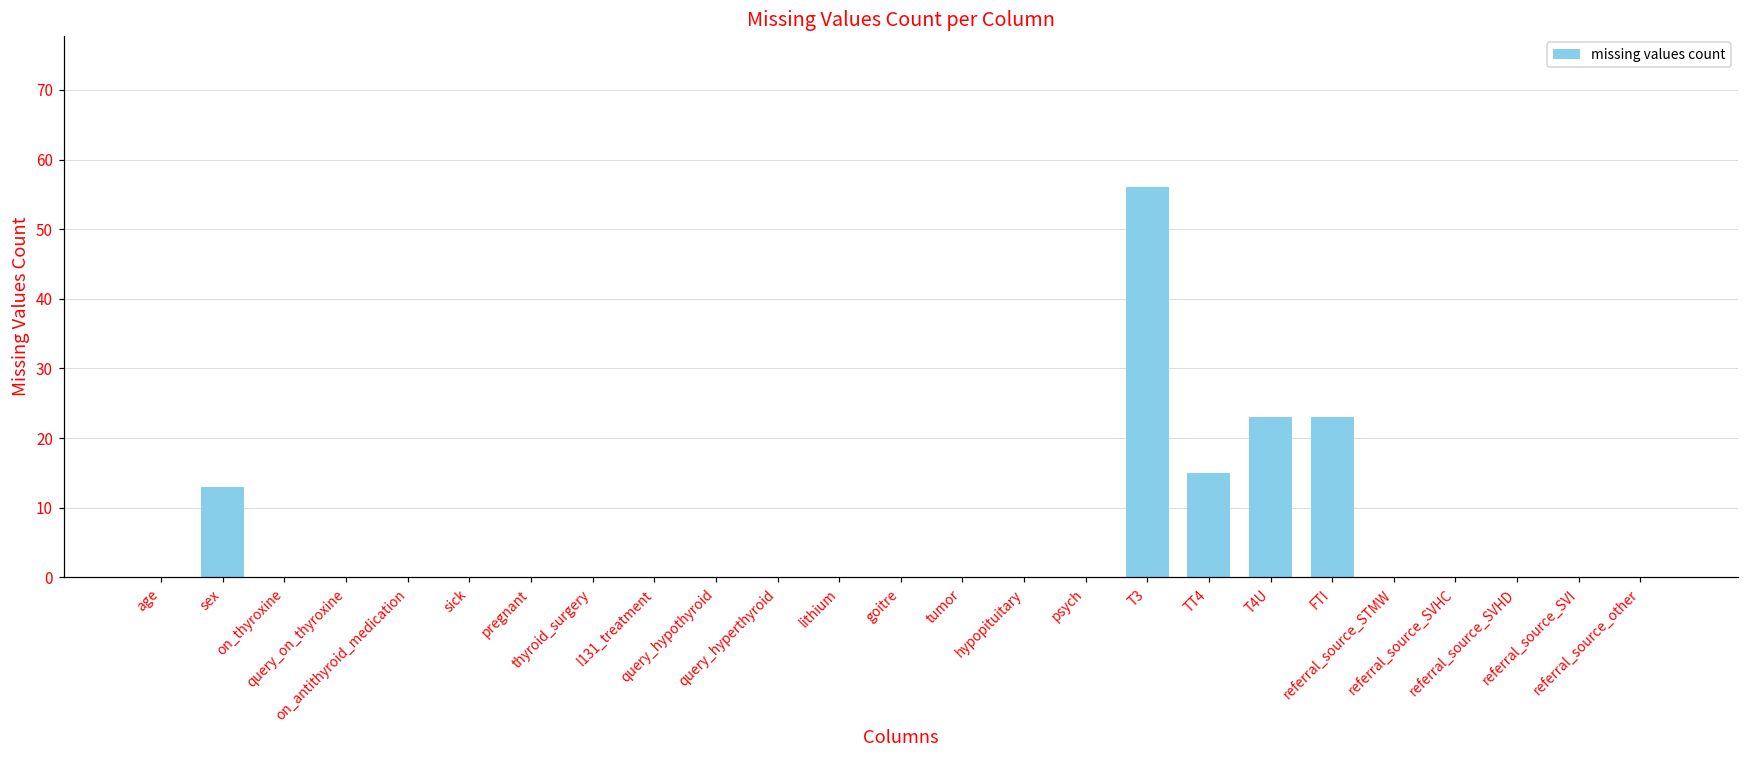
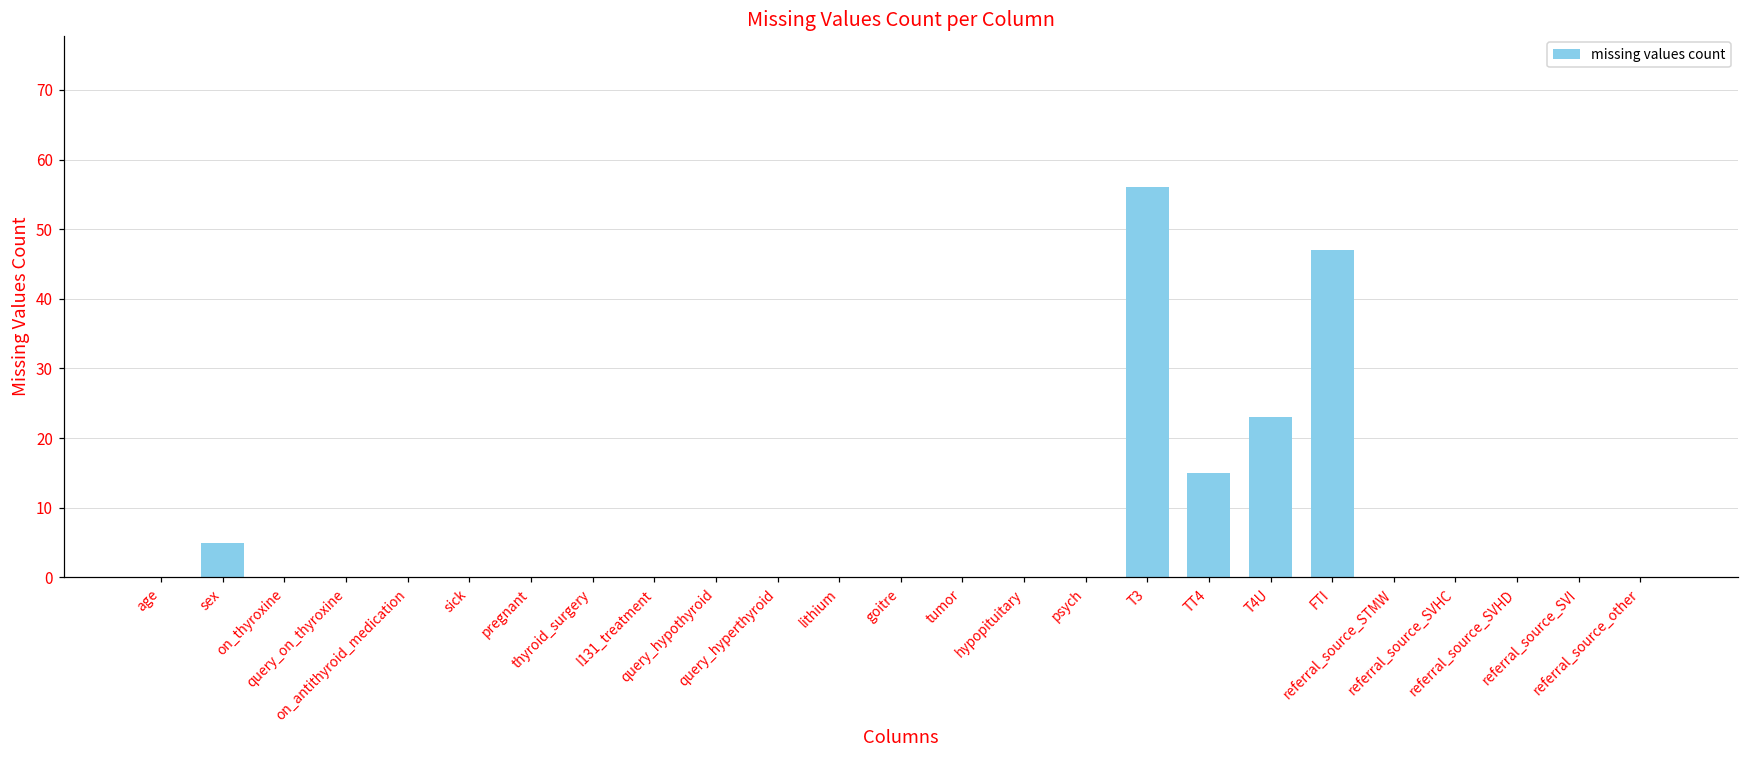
  {
    "age": 0,
-   "sex": 13,
+   "sex": 5,
    "on_thyroxine": 0,
    "query_on_thyroxine": 0,
    "on_antithyroid_medication": 0,
    "sick": 0,
    "pregnant": 0,
    "thyroid_surgery": 0,
    "I131_treatment": 0,
    "query_hypothyroid": 0,
    "query_hyperthyroid": 0,
    "lithium": 0,
    "goitre": 0,
    "tumor": 0,
    "hypopituitary": 0,
    "psych": 0,
    "T3": 56,
    "TT4": 15,
    "T4U": 23,
-   "FTI": 23,
+   "FTI": 47,
    "referral_source_STMW": 0,
    "referral_source_SVHC": 0,
    "referral_source_SVHD": 0,
    "referral_source_SVI": 0,
    "referral_source_other": 0
  }
